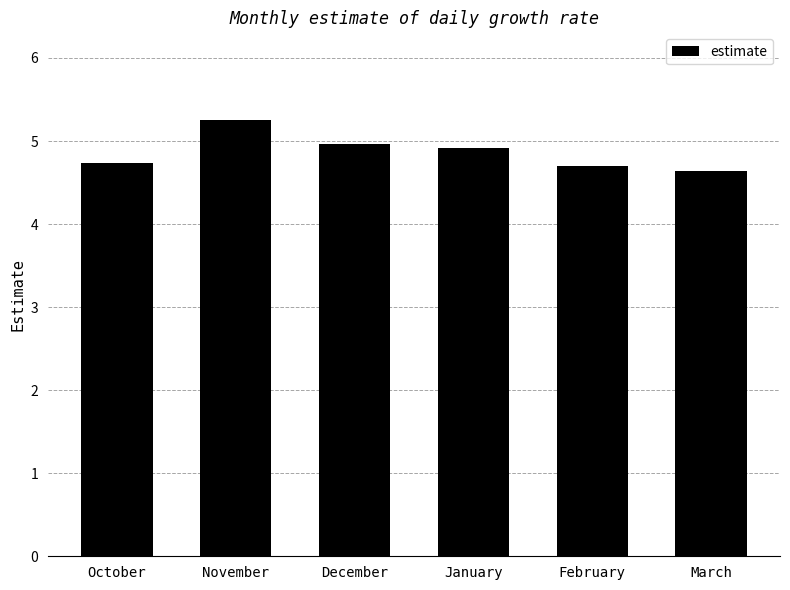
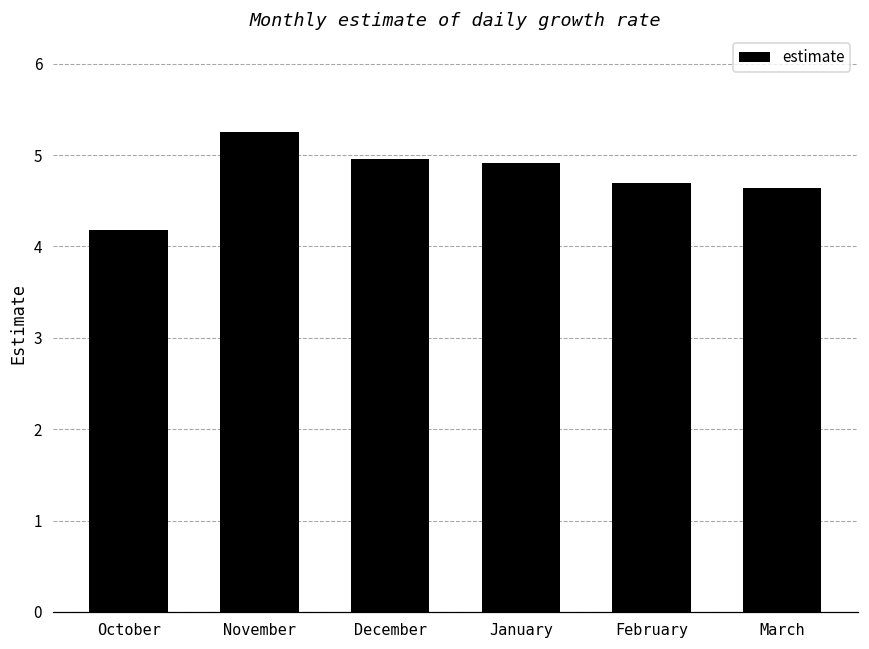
  {
-   "October": 4.7,
+   "October": 4.2,
    "November": 5.3,
    "December": 5.0,
    "January": 4.9,
    "February": 4.7,
    "March": 4.6
  }
